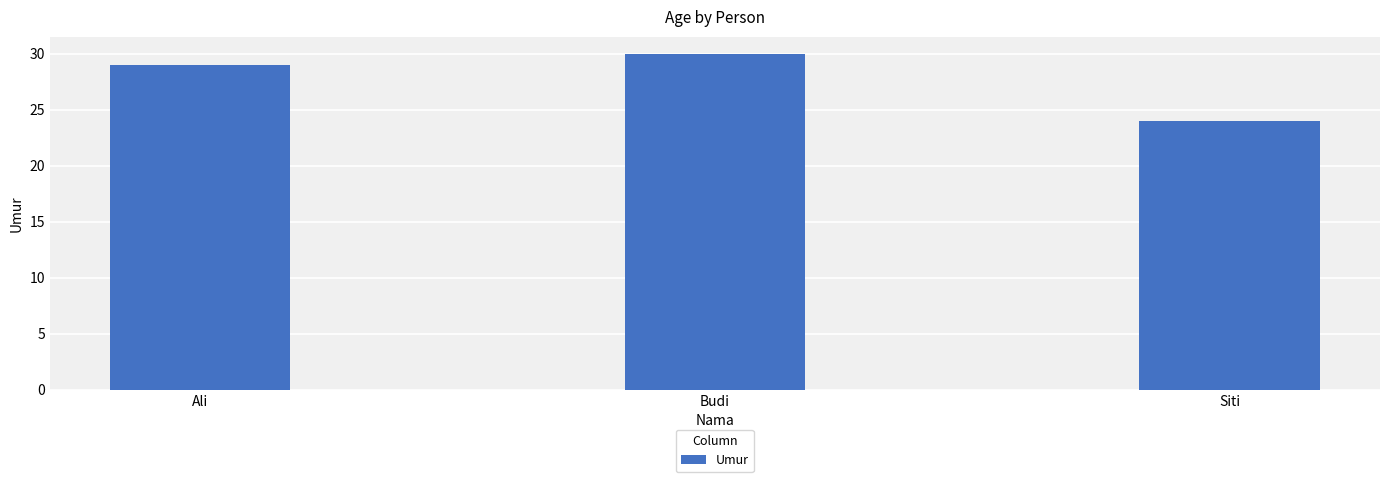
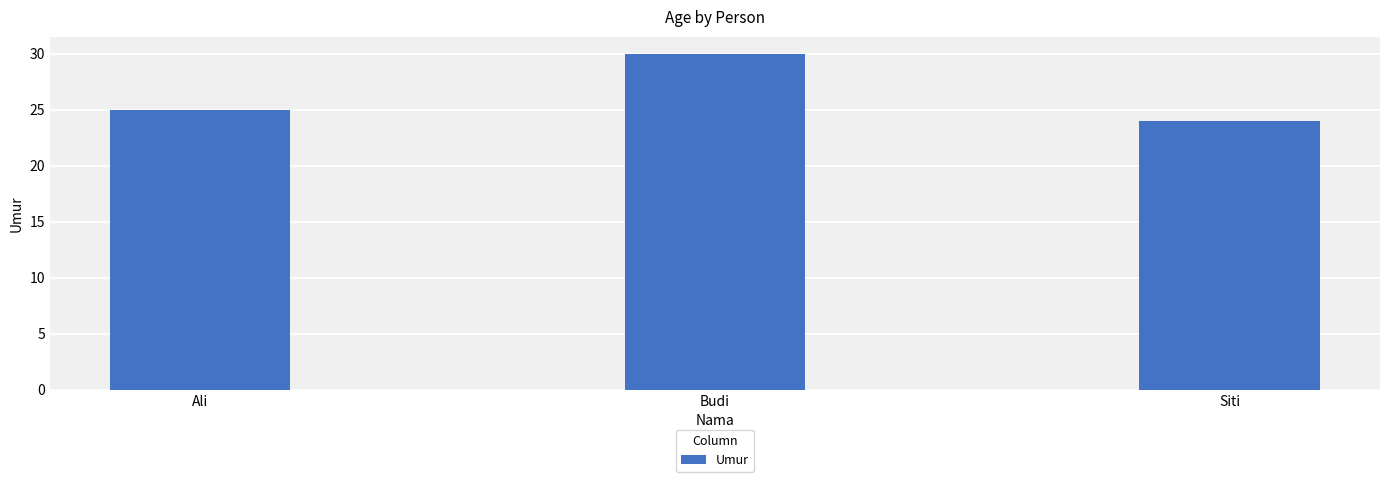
  {
-   "Ali": 29,
+   "Ali": 25,
    "Budi": 30,
    "Siti": 24
  }
